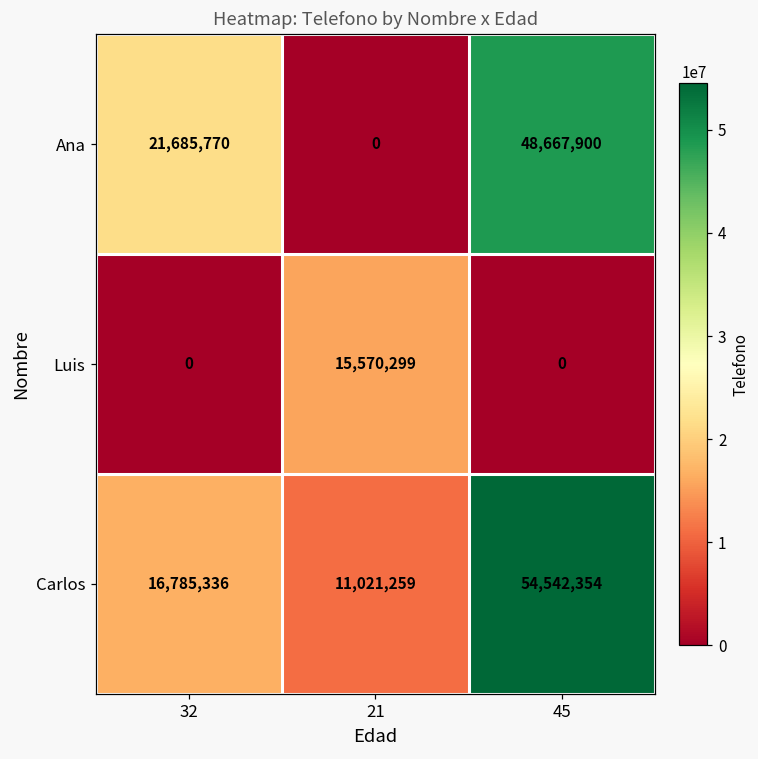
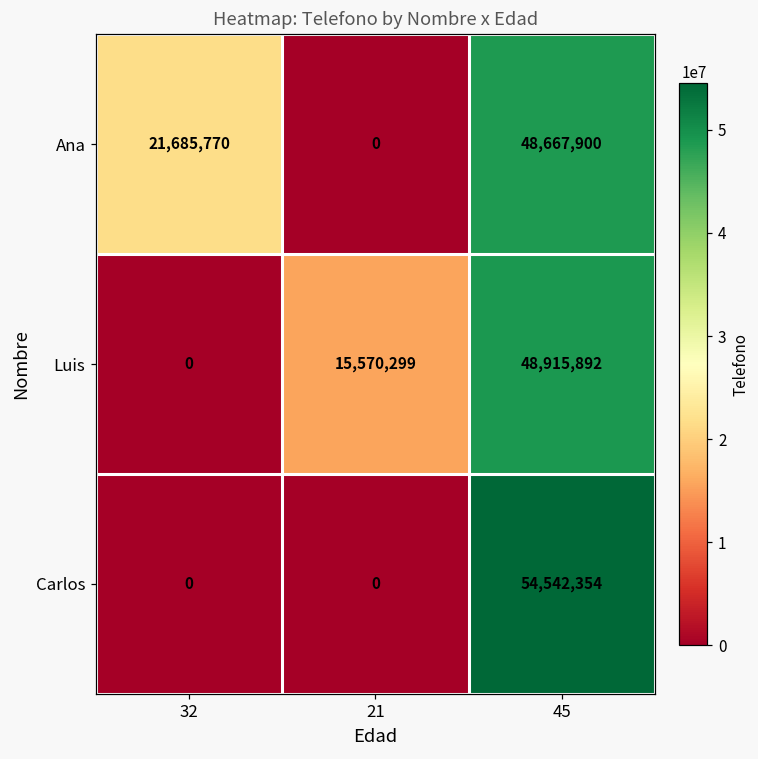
  {
    "Ana": {
      "32": "21,685,770",
      "21": "0",
      "45": "48,667,900"
    },
    "Luis": {
      "32": "0",
      "21": "15,570,299",
-     "45": "0"
+     "45": "48,915,892"
    },
    "Carlos": {
-     "32": "16,785,336",
-     "21": "11,021,259",
+     "32": "0",
+     "21": "0",
      "45": "54,542,354"
    }
  }
